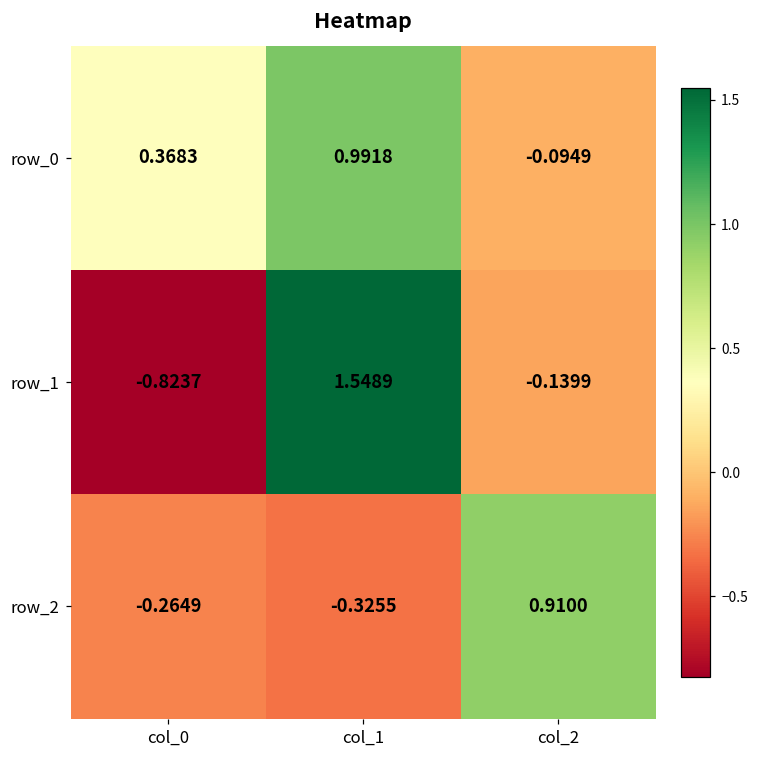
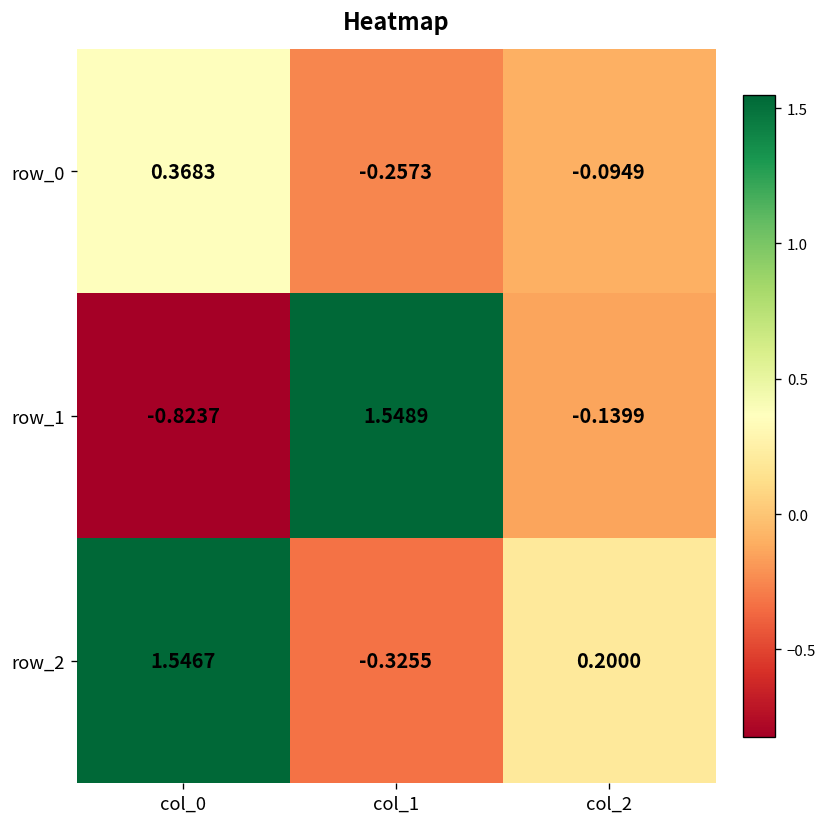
  {
    "row_0": {
      "col_0": 0.3683,
-     "col_1": 0.9918,
+     "col_1": -0.2573,
      "col_2": -0.0949
    },
    "row_1": {
      "col_0": -0.8237,
      "col_1": 1.5489,
      "col_2": -0.1399
    },
    "row_2": {
-     "col_0": -0.2649,
+     "col_0": 1.5467,
      "col_1": -0.3255,
-     "col_2": 0.9100
+     "col_2": 0.2000
    }
  }
